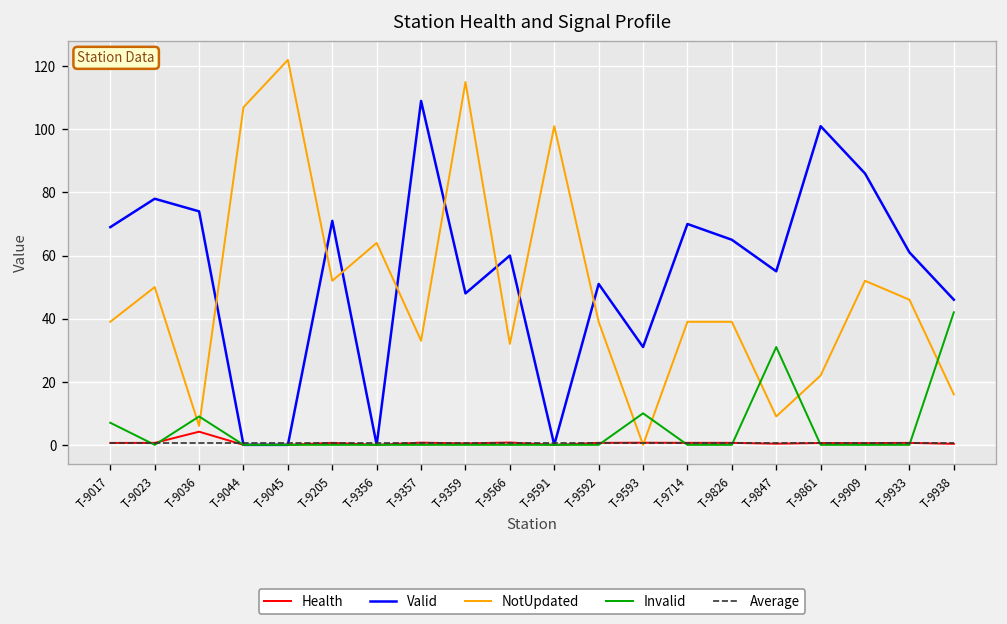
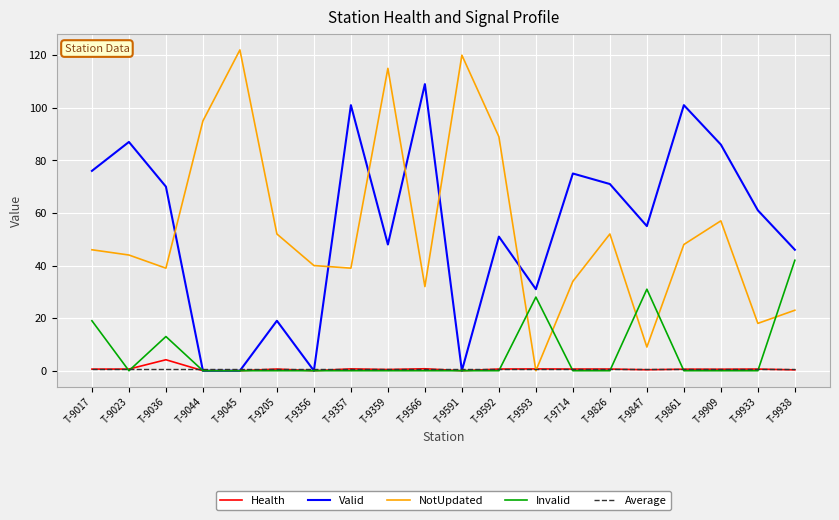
  {
    "Health": {
      "T-9036": 4
    },
    "Valid": {
-     "T-9017": 69,
-     "T-9023": 78,
-     "T-9036": 74,
-     "T-9205": 71,
-     "T-9357": 109,
+     "T-9017": 76,
+     "T-9023": 87,
+     "T-9036": 70,
+     "T-9205": 19,
+     "T-9357": 101,
      "T-9359": 48,
-     "T-9566": 60,
+     "T-9566": 109,
      "T-9592": 51,
      "T-9593": 31,
-     "T-9714": 70,
-     "T-9826": 65,
+     "T-9714": 75,
+     "T-9826": 71,
      "T-9847": 55,
      "T-9861": 101,
      "T-9909": 86,
      "T-9933": 61,
      "T-9938": 46
    },
    "NotUpdated": {
-     "T-9017": 39,
-     "T-9023": 50,
-     "T-9036": 6,
-     "T-9044": 107,
+     "T-9017": 46,
+     "T-9023": 44,
+     "T-9036": 39,
+     "T-9044": 95,
      "T-9045": 122,
      "T-9205": 52,
-     "T-9356": 64,
-     "T-9357": 33,
+     "T-9356": 40,
+     "T-9357": 39,
      "T-9359": 115,
      "T-9566": 32,
-     "T-9591": 101,
-     "T-9592": 39,
-     "T-9714": 39,
-     "T-9826": 39,
+     "T-9591": 120,
+     "T-9592": 89,
+     "T-9714": 34,
+     "T-9826": 52,
      "T-9847": 9,
-     "T-9861": 22,
-     "T-9909": 52,
-     "T-9933": 46,
-     "T-9938": 16
+     "T-9861": 48,
+     "T-9909": 57,
+     "T-9933": 18,
+     "T-9938": 23
    },
    "Invalid": {
-     "T-9017": 7,
-     "T-9036": 9,
-     "T-9593": 10,
+     "T-9017": 19,
+     "T-9036": 13,
+     "T-9593": 28,
      "T-9847": 31,
      "T-9938": 42
    },
    "Average": {
      "T-9036": 1
    }
  }
